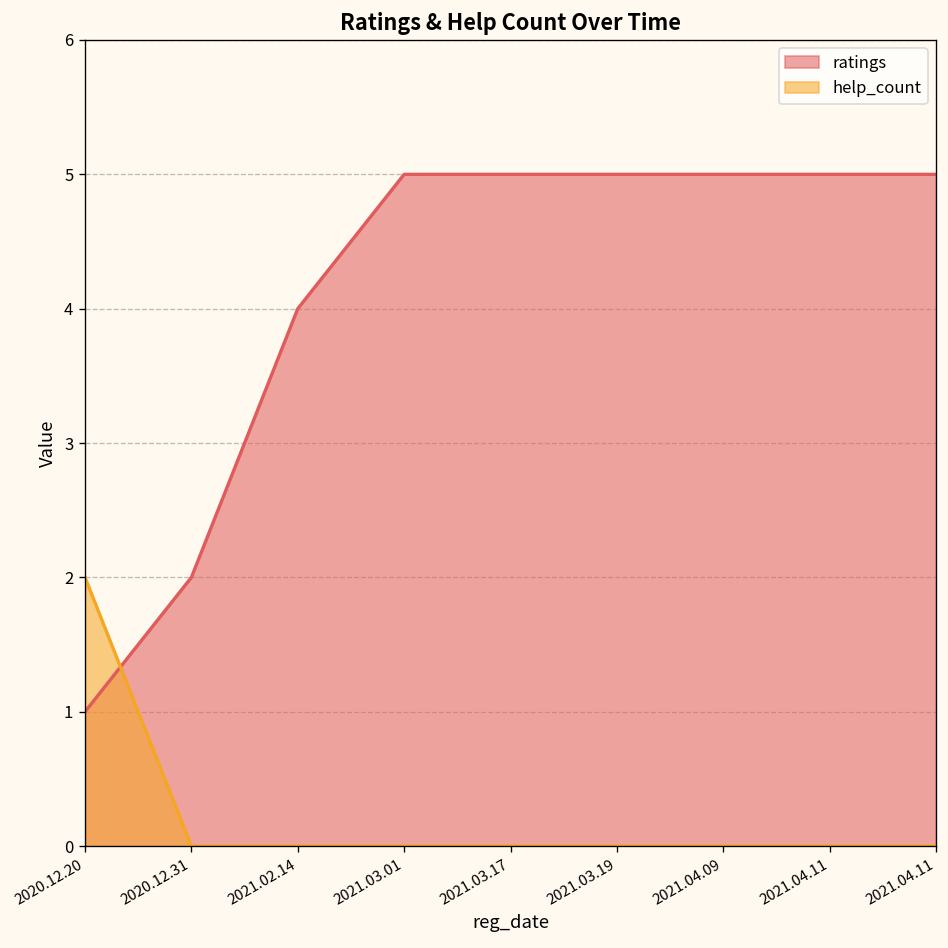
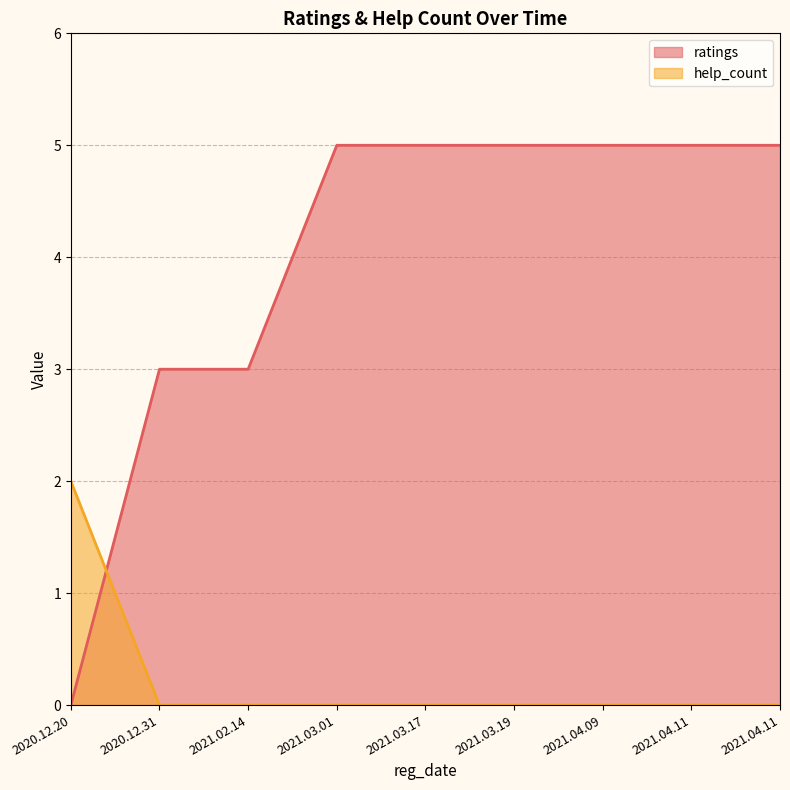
  {
    "ratings": {
-     "2020.12.20": 1,
-     "2020.12.31": 2,
-     "2021.02.14": 4,
+     "2020.12.20": 0,
+     "2020.12.31": 3,
+     "2021.02.14": 3,
      "2021.03.01": 5,
      "2021.03.17": 5,
      "2021.03.19": 5,
      "2021.04.09": 5
    },
    "help_count": {
      "2020.12.20": 2,
      "2020.12.31": 0,
      "2021.02.14": 0,
      "2021.03.01": 0,
      "2021.03.17": 0,
      "2021.03.19": 0,
      "2021.04.09": 0
    }
  }
